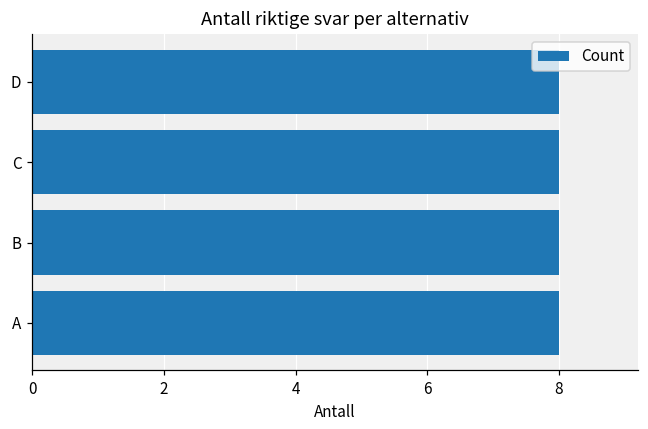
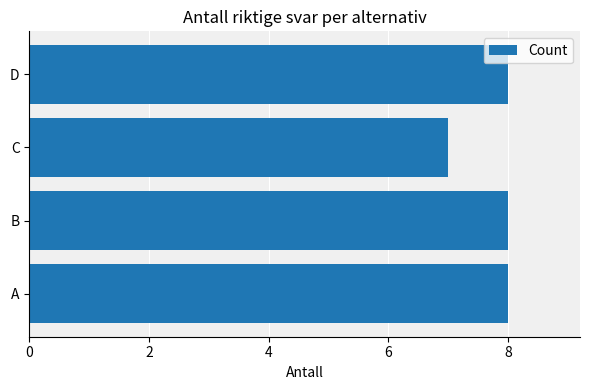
  {
    "D": 8,
-   "C": 8,
+   "C": 7,
    "B": 8,
    "A": 8
  }
